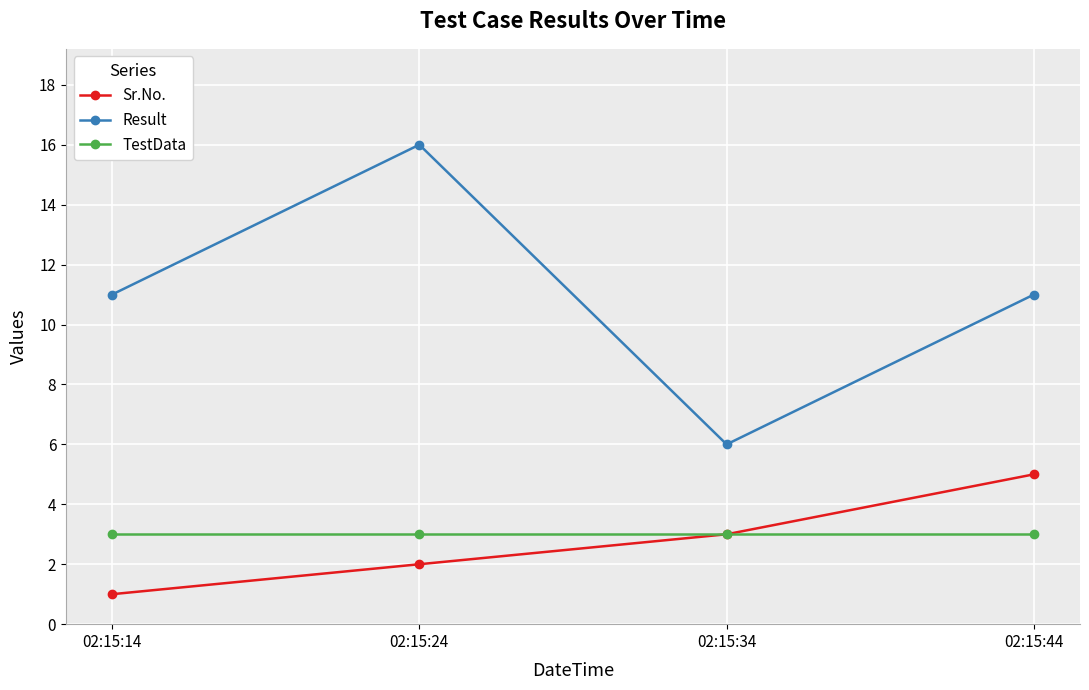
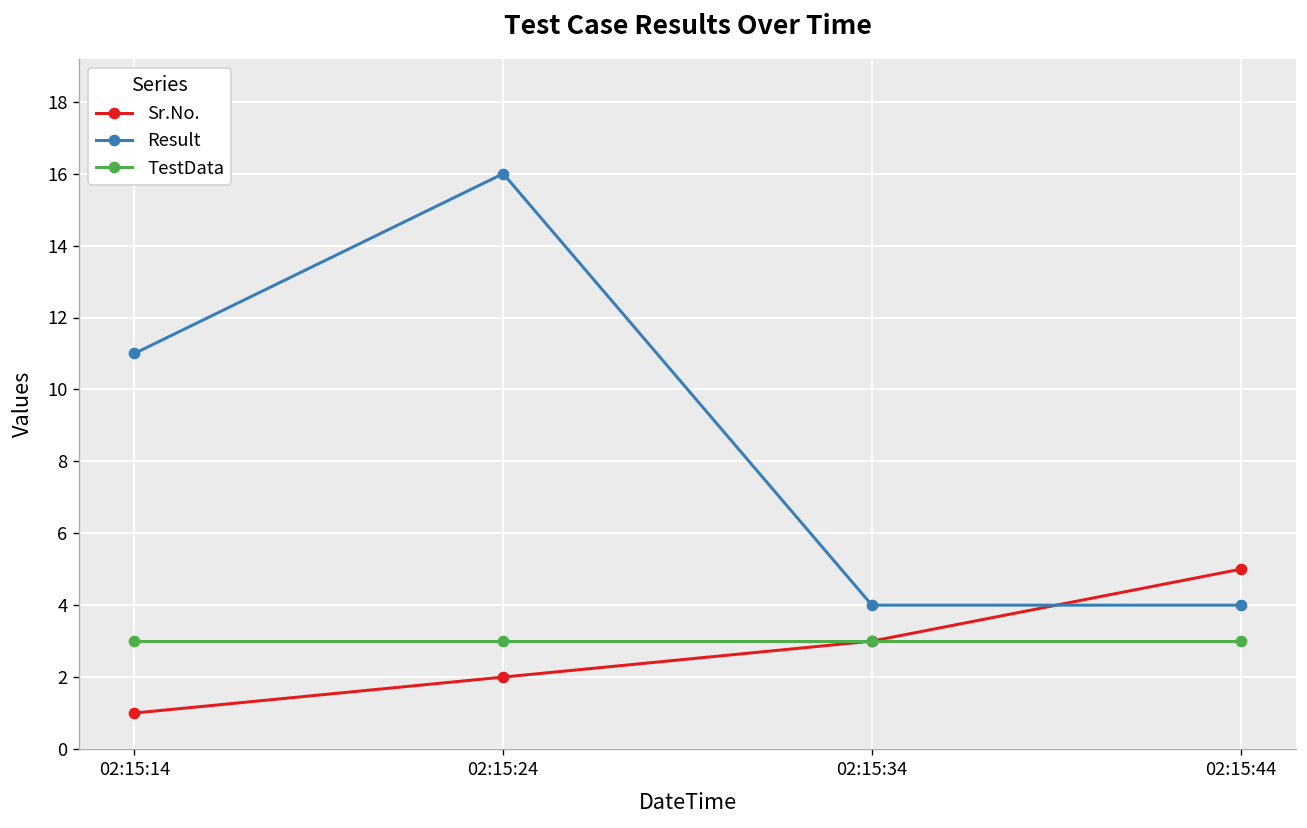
  {
    "Sr.No.": {
      "02:15:14": 1,
      "02:15:24": 2,
      "02:15:44": 5
    },
    "Result": {
      "02:15:14": 11,
      "02:15:24": 16,
-     "02:15:34": 6,
-     "02:15:44": 11
+     "02:15:34": 4,
+     "02:15:44": 4
    },
    "TestData": {
      "02:15:14": 3,
      "02:15:24": 3,
      "02:15:44": 3
    }
  }
